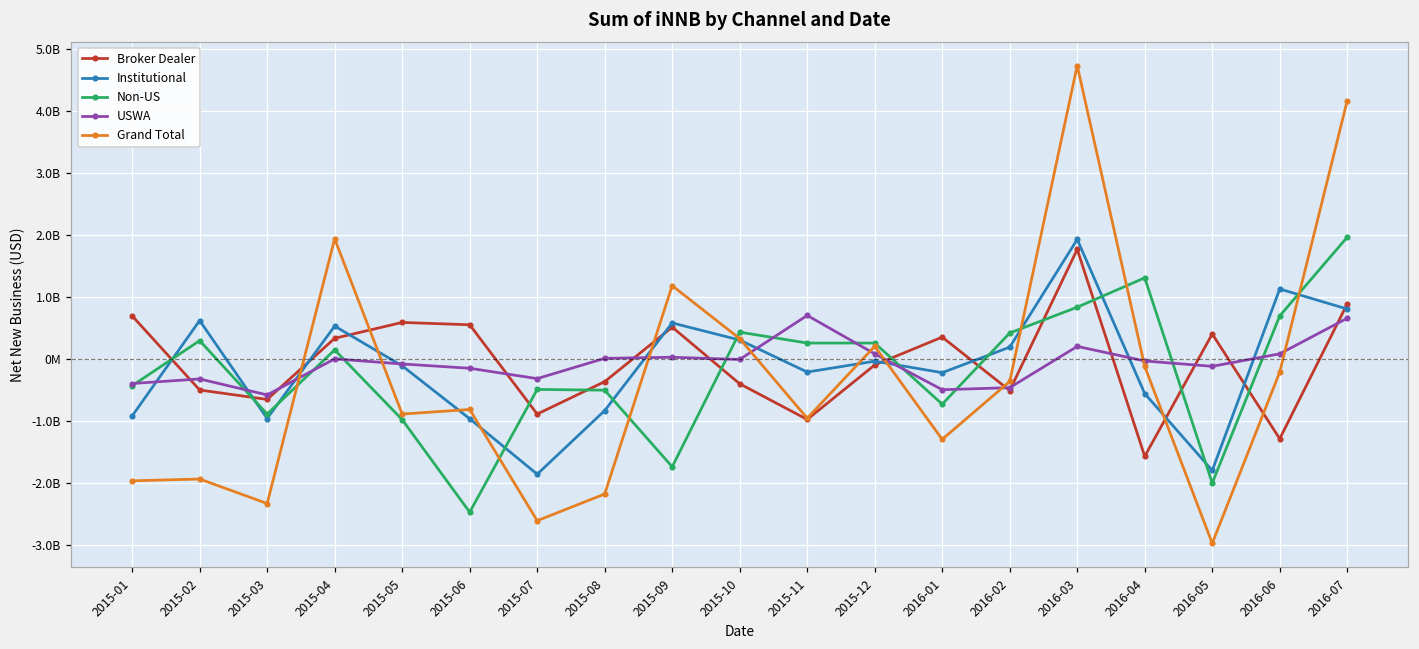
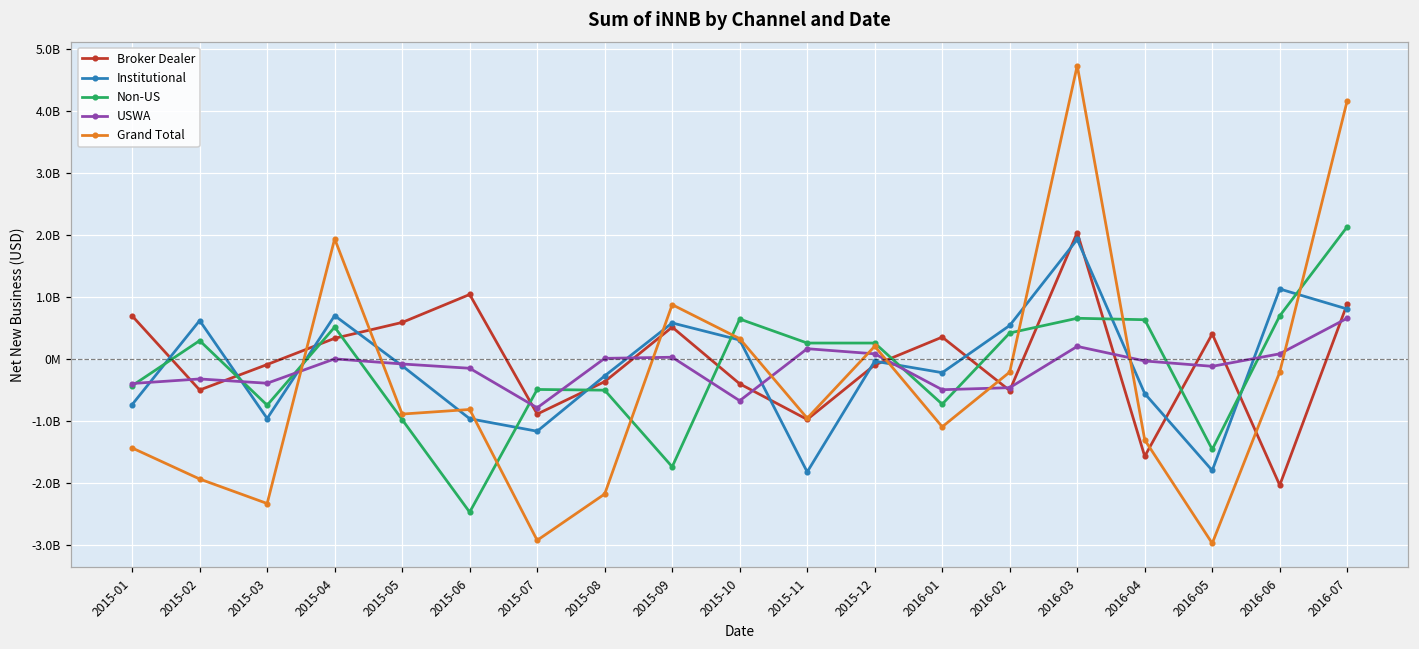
  {
    "Broker Dealer": {
      "2015-01": 700000000,
      "2015-02": -500000000,
-     "2015-03": -700000000,
+     "2015-03": -100000000,
      "2015-04": 300000000,
      "2015-05": 600000000,
-     "2015-06": 600000000,
+     "2015-06": 1000000000,
      "2015-07": -900000000,
      "2015-08": -400000000,
      "2015-09": 500000000,
      "2015-10": -400000000,
      "2015-12": -100000000,
      "2016-01": 400000000,
      "2016-02": -500000000,
-     "2016-03": 1800000000,
+     "2016-03": 2000000000,
      "2016-04": -1600000000,
      "2016-05": 400000000,
-     "2016-06": -1300000000,
+     "2016-06": -2000000000,
      "2016-07": 900000000
    },
    "Institutional": {
-     "2015-01": -900000000,
+     "2015-01": -700000000,
      "2015-02": 600000000,
      "2015-03": -1000000000,
-     "2015-04": 500000000,
+     "2015-04": 700000000,
      "2015-06": -1000000000,
-     "2015-07": -1900000000,
-     "2015-08": -800000000,
+     "2015-07": -1200000000,
+     "2015-08": -300000000,
      "2015-09": 600000000,
-     "2015-11": -200000000,
+     "2015-11": -1800000000,
      "2015-12": 0,
      "2016-01": -200000000,
-     "2016-02": 200000000,
+     "2016-02": 500000000,
      "2016-03": 1900000000,
      "2016-04": -600000000,
      "2016-05": -1800000000,
      "2016-06": 1100000000,
      "2016-07": 800000000
    },
    "Non-US": {
      "2015-02": 300000000,
-     "2015-03": -900000000,
-     "2015-04": 100000000,
+     "2015-03": -700000000,
+     "2015-04": 500000000,
      "2015-05": -1000000000,
      "2015-06": -2500000000,
      "2015-07": -500000000,
      "2015-08": -500000000,
      "2015-09": -1700000000,
-     "2015-10": 400000000,
+     "2015-10": 600000000,
      "2015-11": 300000000,
      "2015-12": 300000000,
      "2016-01": -700000000,
      "2016-02": 400000000,
-     "2016-03": 800000000,
-     "2016-04": 1300000000,
-     "2016-05": -2000000000,
+     "2016-03": 700000000,
+     "2016-04": 600000000,
+     "2016-05": -1500000000,
      "2016-06": 700000000,
-     "2016-07": 2000000000
+     "2016-07": 2100000000
    },
    "USWA": {
      "2015-02": -300000000,
-     "2015-03": -600000000,
+     "2015-03": -400000000,
      "2015-04": 0,
      "2015-06": -200000000,
-     "2015-07": -300000000,
+     "2015-07": -800000000,
      "2015-08": 0,
      "2015-09": 0,
-     "2015-10": 0,
-     "2015-11": 700000000,
+     "2015-10": -700000000,
+     "2015-11": 200000000,
      "2015-12": 100000000,
      "2016-01": -500000000,
      "2016-02": -500000000,
      "2016-03": 200000000,
      "2016-04": 0,
      "2016-05": -100000000,
      "2016-06": 100000000,
      "2016-07": 700000000
    },
    "Grand Total": {
-     "2015-01": -2000000000,
+     "2015-01": -1400000000,
      "2015-02": -1900000000,
      "2015-03": -2300000000,
      "2015-04": 1900000000,
      "2015-05": -900000000,
      "2015-06": -800000000,
-     "2015-07": -2600000000,
+     "2015-07": -2900000000,
      "2015-08": -2200000000,
-     "2015-09": 1200000000,
+     "2015-09": 900000000,
      "2015-12": 200000000,
-     "2016-01": -1300000000,
-     "2016-02": -400000000,
+     "2016-01": -1100000000,
+     "2016-02": -200000000,
      "2016-03": 4700000000,
-     "2016-04": -100000000,
+     "2016-04": -1300000000,
      "2016-05": -3000000000,
      "2016-06": -200000000,
      "2016-07": 4200000000
    }
  }
